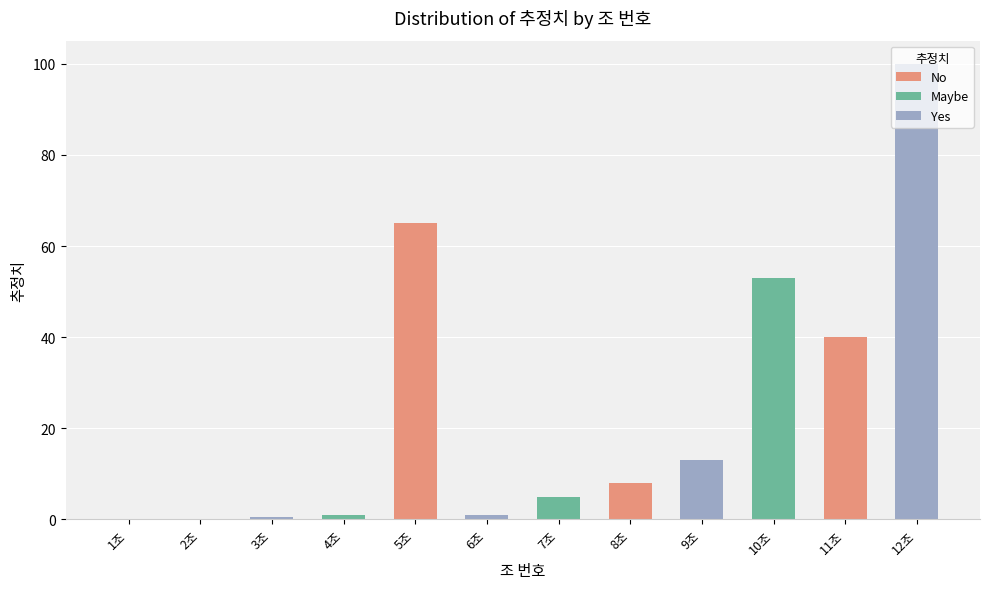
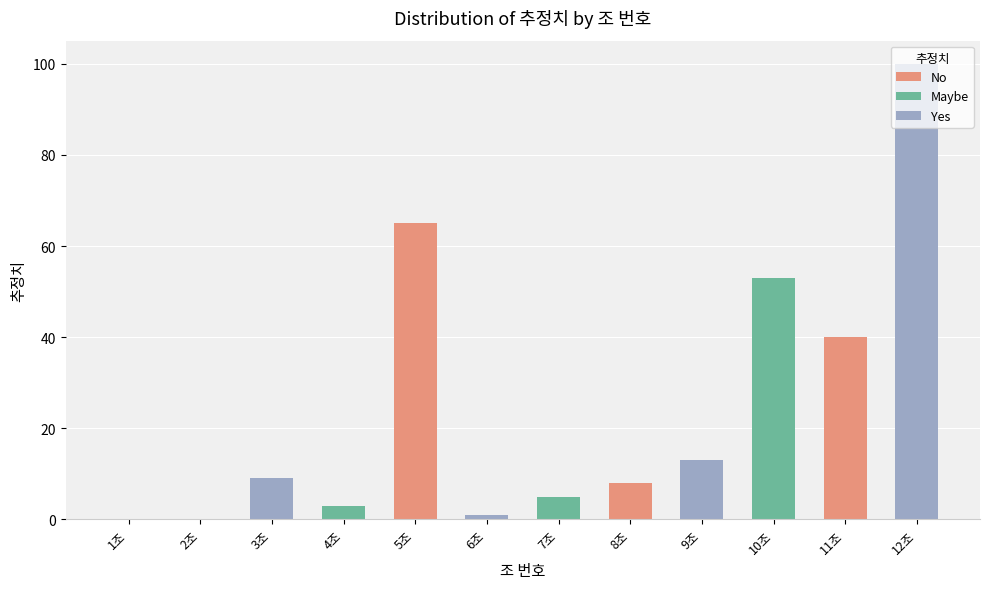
  {
    "2조": 0,
-   "3조": 1,
-   "4조": 1,
+   "3조": 9,
+   "4조": 3,
    "5조": 65,
    "6조": 1,
    "7조": 5,
    "8조": 8,
    "9조": 13,
    "10조": 53,
    "11조": 40
  }
